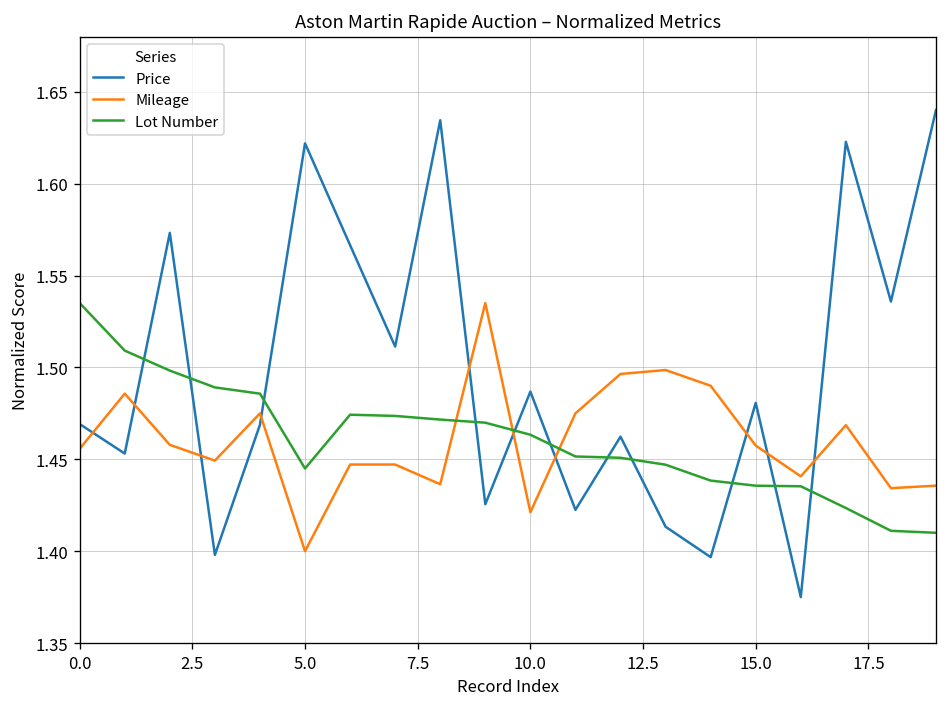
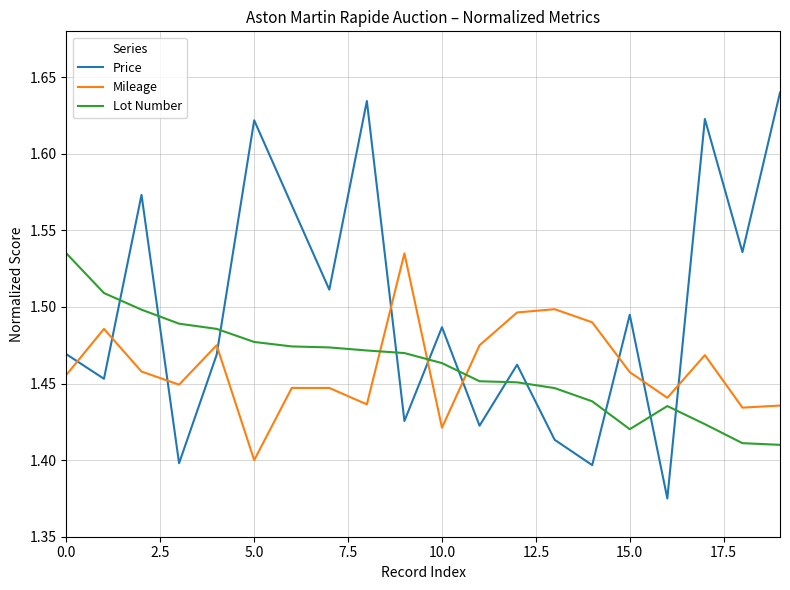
  {
    "Price": {
      "0.0": 1.469,
      "5.0": 1.622,
      "10.0": 1.487,
-     "15.0": 1.481
+     "15.0": 1.495
    },
    "Mileage": {
      "0.0": 1.456,
      "5.0": 1.400,
      "10.0": 1.421,
      "15.0": 1.457
    },
    "Lot Number": {
      "0.0": 1.535,
-     "5.0": 1.445,
+     "5.0": 1.477,
      "10.0": 1.463,
-     "15.0": 1.436
+     "15.0": 1.420
    }
  }
